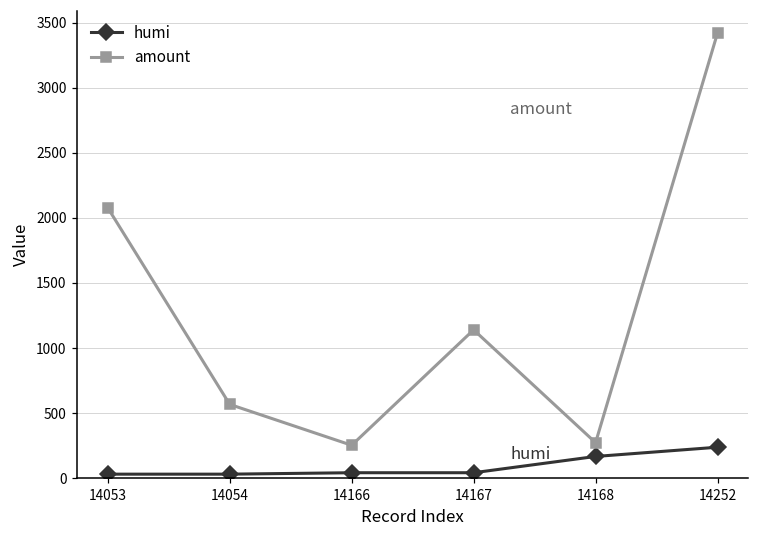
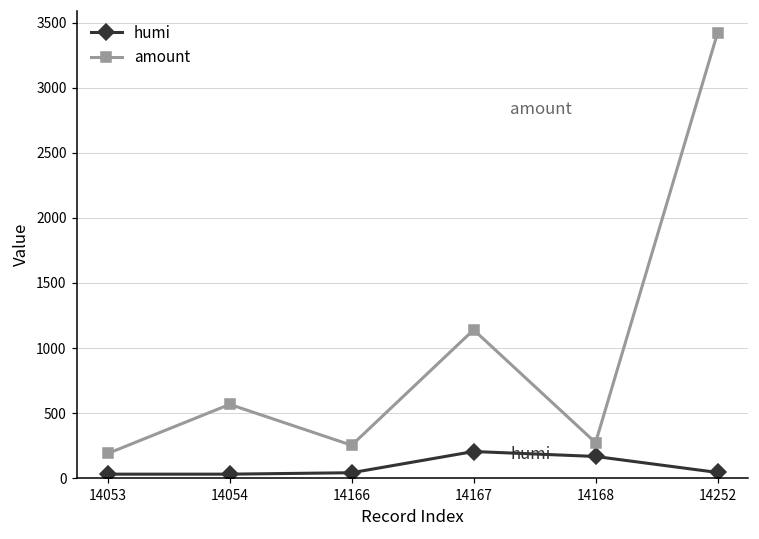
  {
    "humi": {
      "14053": 30,
      "14054": 30,
      "14166": 40,
-     "14167": 40,
+     "14167": 210,
      "14168": 170,
-     "14252": 240
+     "14252": 40
    },
    "amount": {
-     "14053": 2080,
+     "14053": 190,
      "14054": 570,
      "14166": 250,
      "14167": 1140,
      "14168": 270,
      "14252": 3420
    }
  }
